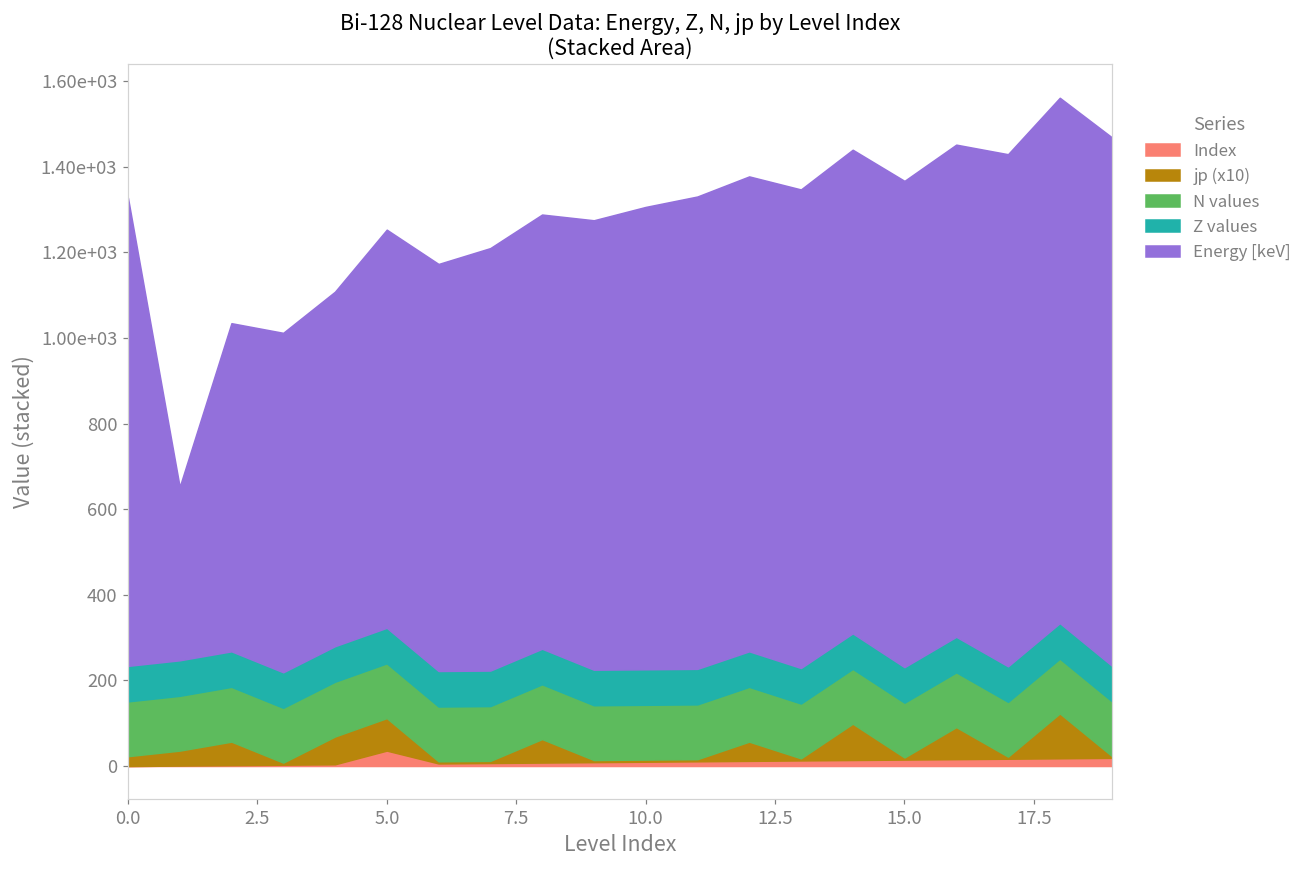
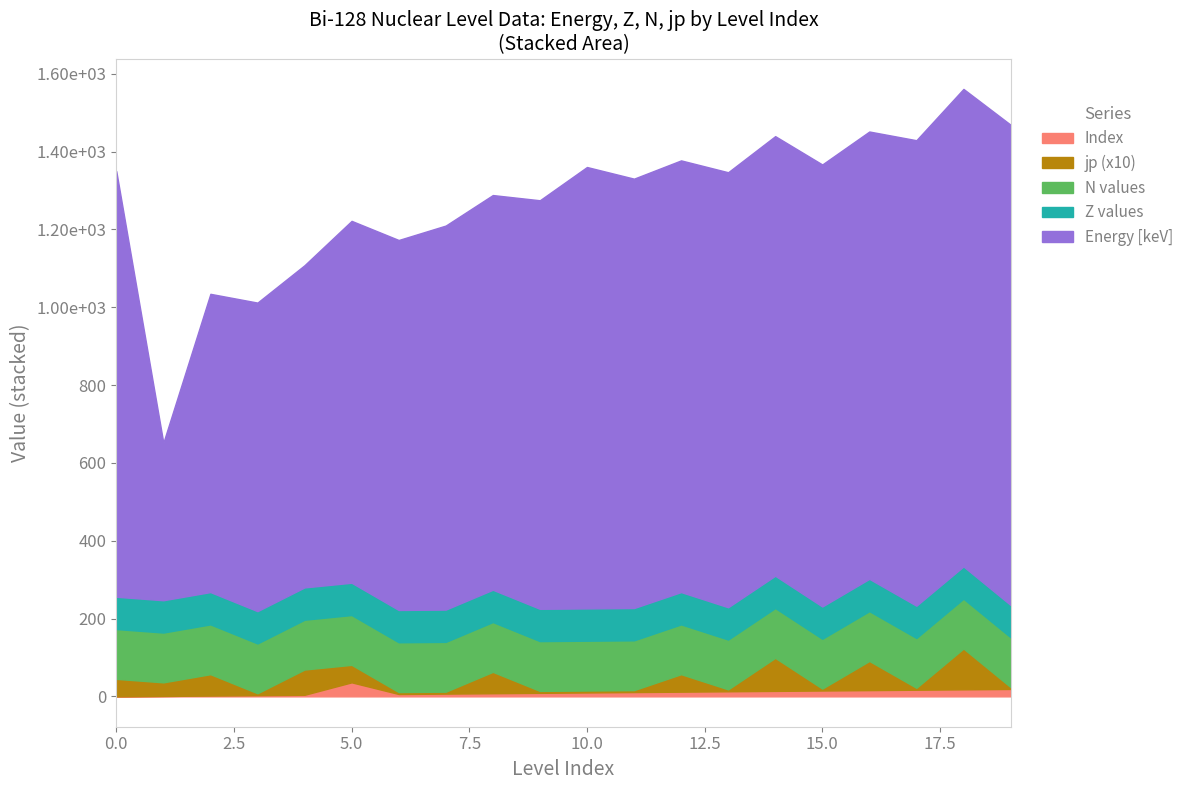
  {
    "jp (x10)": {
-     "0.0": 20,
-     "5.0": 80
+     "0.0": 50,
+     "5.0": 50
    },
    "Energy [keV]": {
      "0.0": 1090,
      "5.0": 930,
-     "10.0": 1080,
+     "10.0": 1130,
      "15.0": 1140
    }
  }
